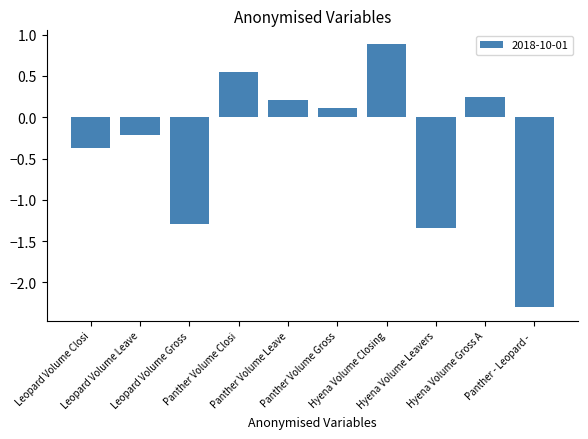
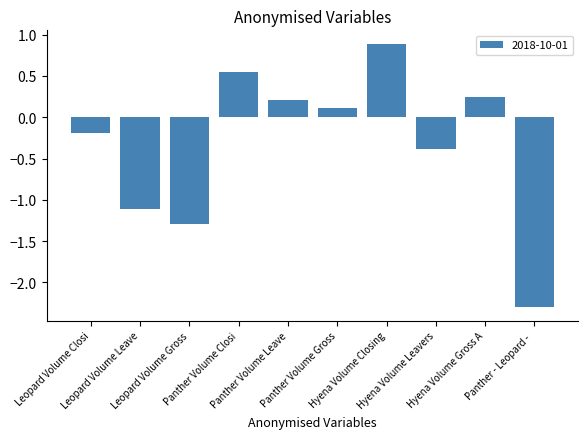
  {
-   "Leopard Volume Closi": -0.4,
-   "Leopard Volume Leave": -0.2,
+   "Leopard Volume Closi": -0.2,
+   "Leopard Volume Leave": -1.1,
    "Leopard Volume Gross": -1.3,
    "Panther Volume Closi": 0.5,
    "Panther Volume Leave": 0.2,
    "Panther Volume Gross": 0.1,
    "Hyena Volume Closing": 0.9,
-   "Hyena Volume Leavers": -1.3,
+   "Hyena Volume Leavers": -0.4,
    "Hyena Volume Gross A": 0.2,
    "Panther - Leopard -": -2.3
  }
